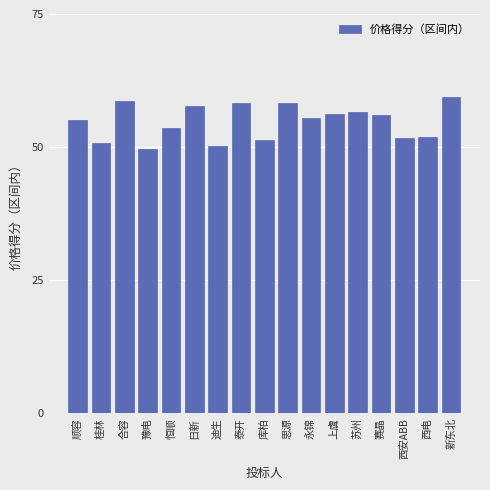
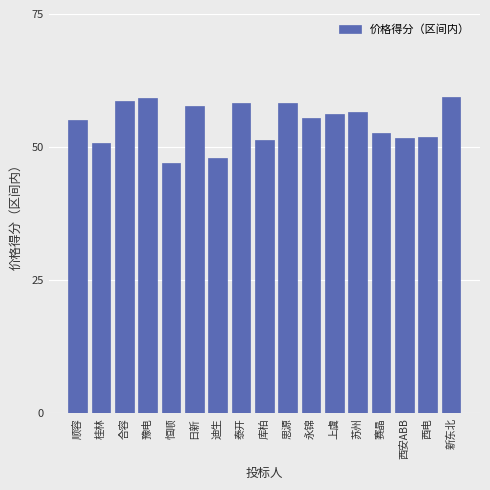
  {
    "顺容": 55,
    "桂林": 51,
    "合容": 59,
-   "豫电": 50,
-   "恒顺": 53,
+   "豫电": 59,
+   "恒顺": 47,
    "日新": 58,
-   "迪生": 50,
+   "迪生": 48,
    "泰开": 58,
    "库柏": 51,
    "思源": 58,
    "永锦": 56,
    "上虞": 56,
    "苏州": 57,
-   "赛晶": 56,
+   "赛晶": 53,
    "西安ABB": 52,
    "西电": 52,
    "新东北": 59
  }
